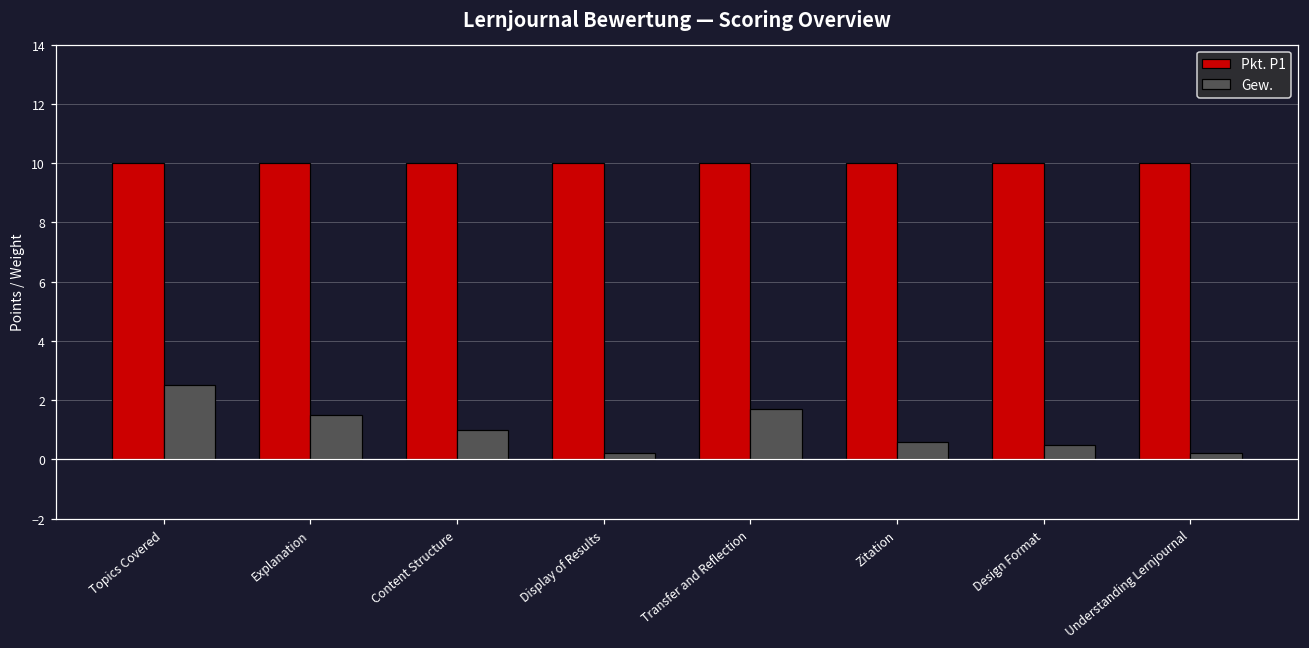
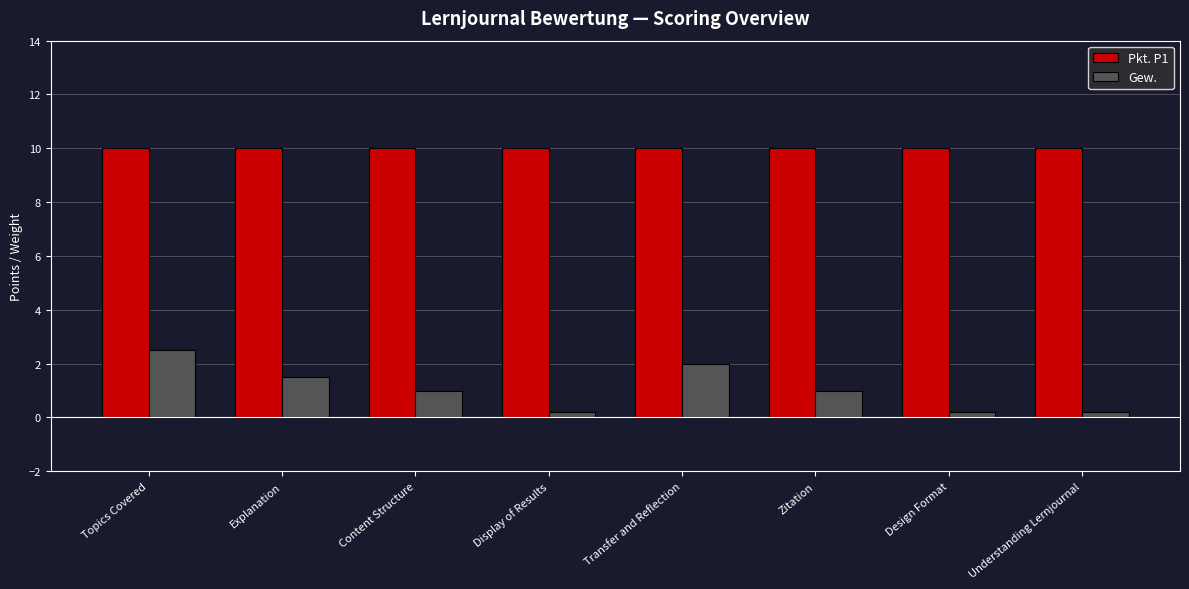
  {
    "Pkt. P1": {
      "Topics Covered": 10.0,
      "Explanation": 10.0,
      "Content Structure": 10.0,
      "Display of Results": 10.0,
      "Transfer and Reflection": 10.0,
      "Zitation": 10.0,
      "Design Format": 10.0,
      "Understanding Lernjournal": 10.0
    },
    "Gew.": {
      "Topics Covered": 2.5,
      "Explanation": 1.5,
      "Content Structure": 1.0,
      "Display of Results": 0.2,
-     "Transfer and Reflection": 1.7,
-     "Zitation": 0.6,
-     "Design Format": 0.5,
+     "Transfer and Reflection": 2.0,
+     "Zitation": 1.0,
+     "Design Format": 0.2,
      "Understanding Lernjournal": 0.2
    }
  }
